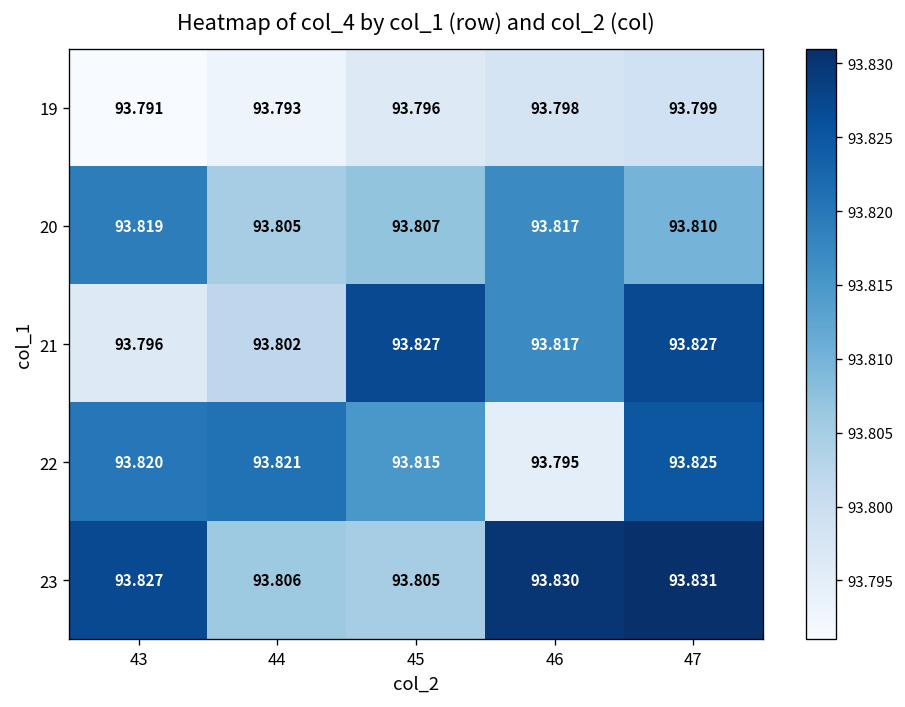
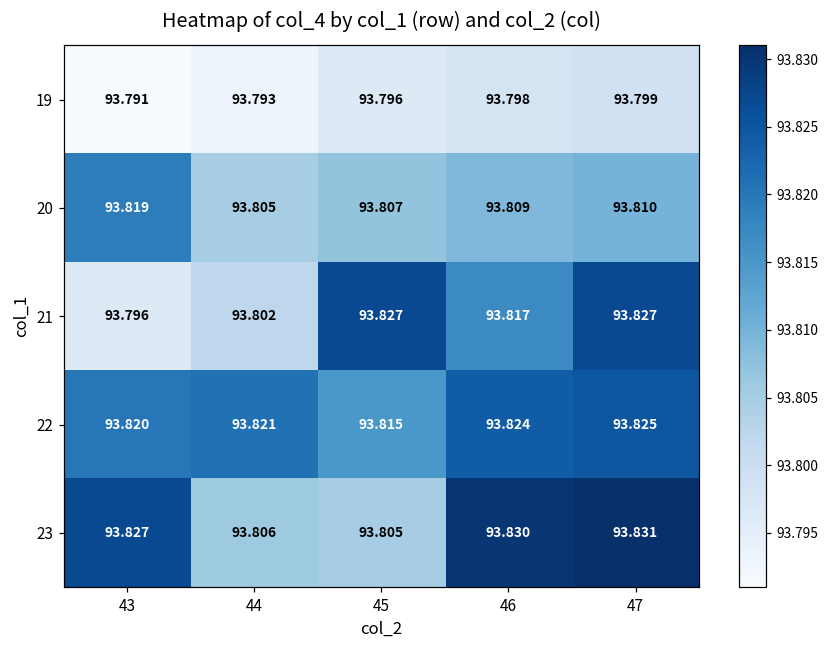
  {
    "19": {
      "43": 93.791,
      "44": 93.793,
      "45": 93.796,
      "46": 93.798,
      "47": 93.799
    },
    "20": {
      "43": 93.819,
      "44": 93.805,
      "45": 93.807,
-     "46": 93.817,
+     "46": 93.809,
      "47": 93.810
    },
    "21": {
      "43": 93.796,
      "44": 93.802,
      "45": 93.827,
      "46": 93.817,
      "47": 93.827
    },
    "22": {
      "43": 93.820,
      "44": 93.821,
      "45": 93.815,
-     "46": 93.795,
+     "46": 93.824,
      "47": 93.825
    },
    "23": {
      "43": 93.827,
      "44": 93.806,
      "45": 93.805,
      "46": 93.830,
      "47": 93.831
    }
  }
